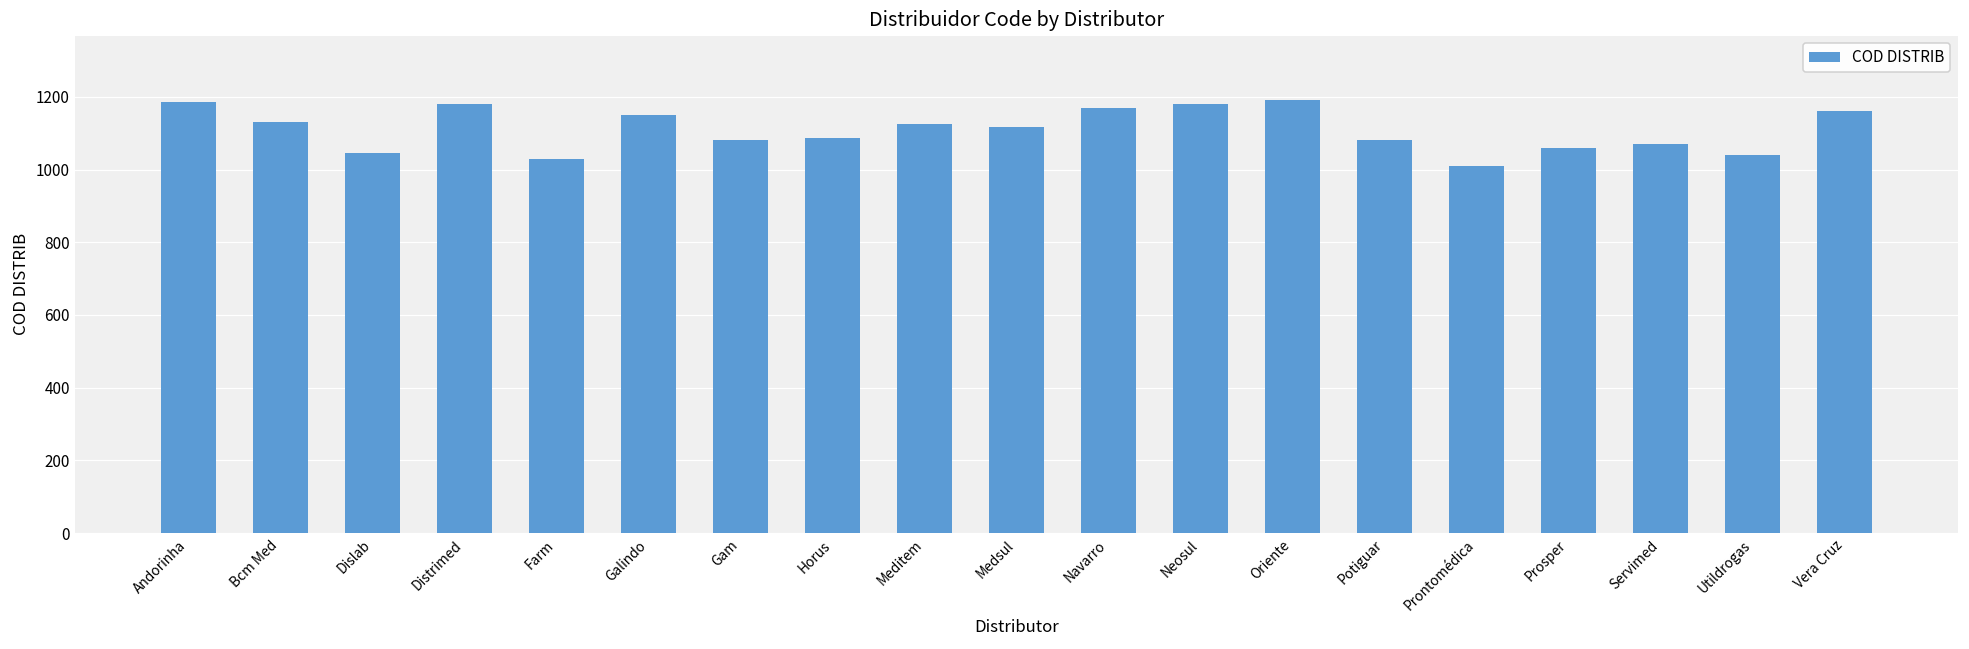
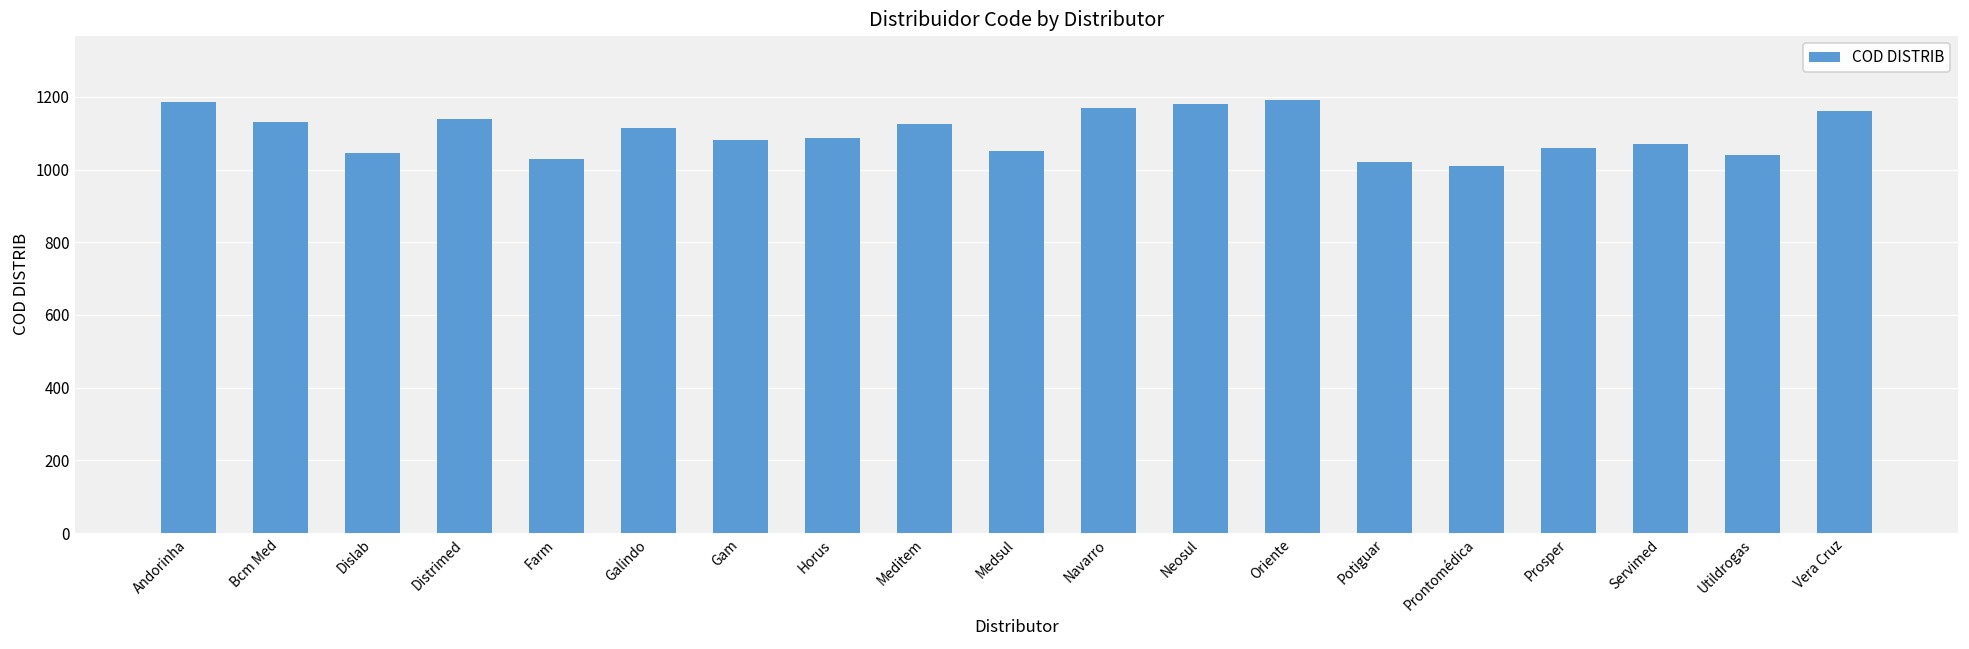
  {
    "Andorinha": 1190,
    "Bcm Med": 1130,
    "Dislab": 1050,
-   "Distrimed": 1180,
+   "Distrimed": 1140,
    "Farm": 1030,
-   "Galindo": 1150,
+   "Galindo": 1120,
    "Gam": 1080,
    "Horus": 1090,
    "Meditem": 1130,
-   "Medsul": 1120,
+   "Medsul": 1050,
    "Navarro": 1170,
    "Neosul": 1180,
    "Oriente": 1190,
-   "Potiguar": 1080,
+   "Potiguar": 1020,
    "Prontomédica": 1010,
    "Prosper": 1060,
    "Servimed": 1070,
    "Utildrogas": 1040,
    "Vera Cruz": 1160
  }
